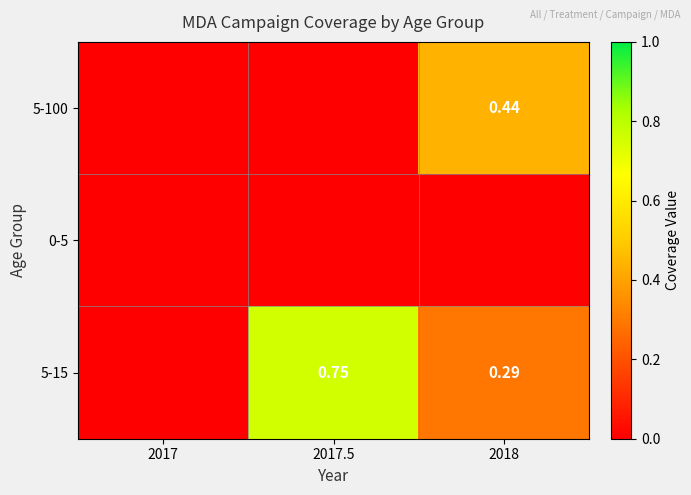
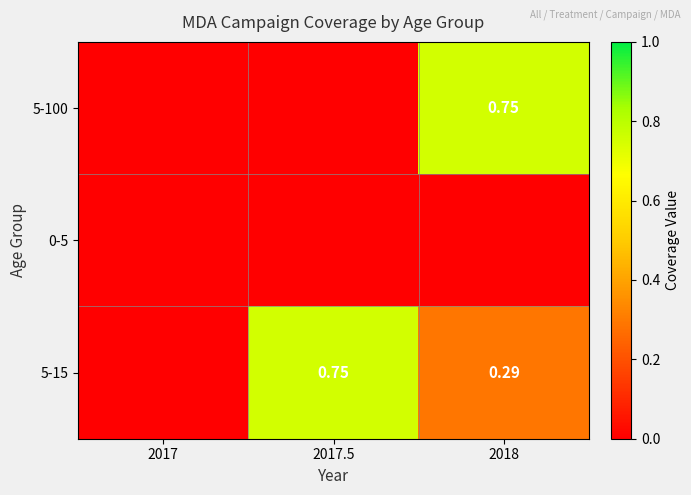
  {
    "5-100": {
-     "2018": 0.44
+     "2018": 0.75
    },
    "5-15": {
      "2017.5": 0.75,
      "2018": 0.29
    }
  }
